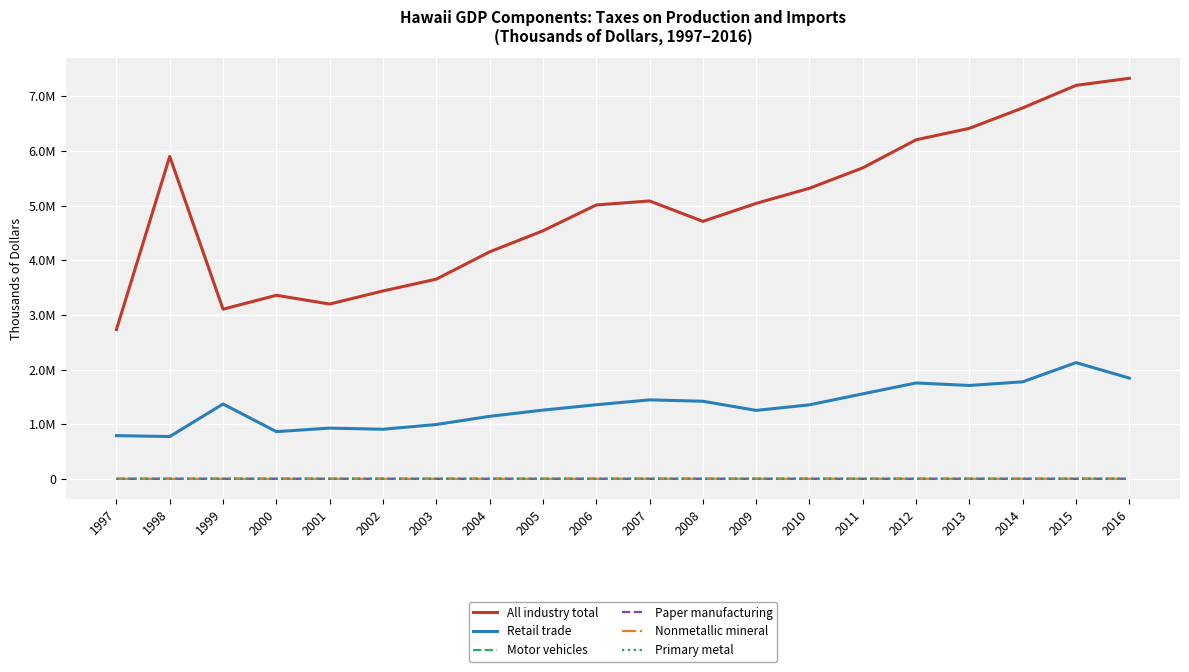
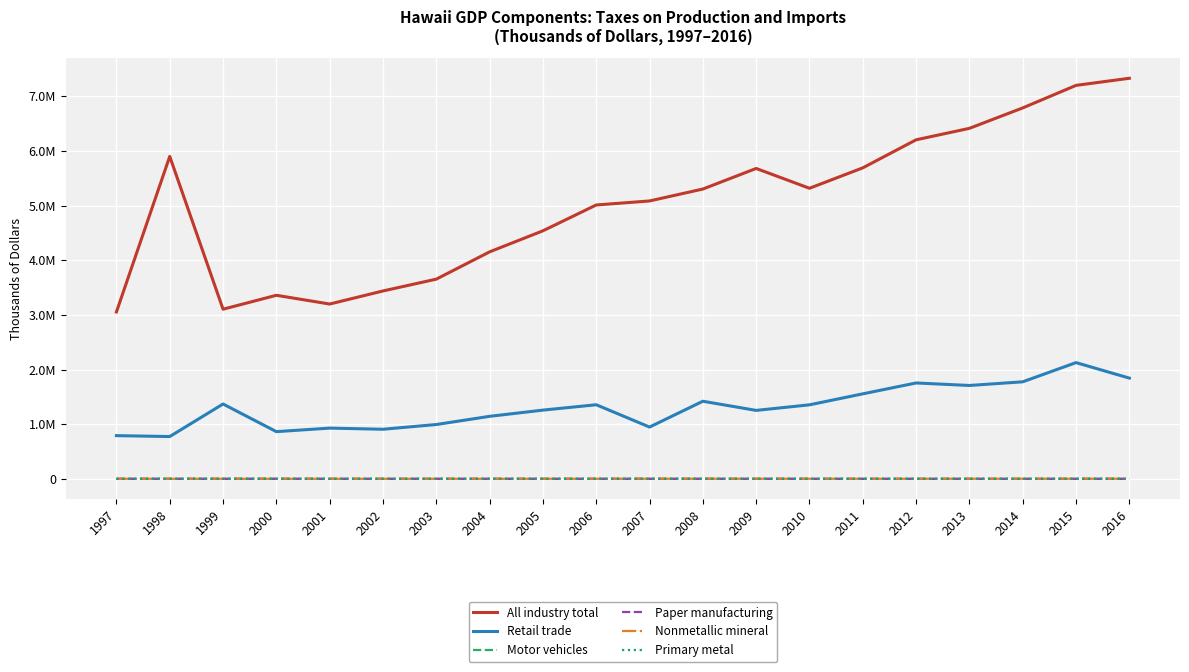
  {
    "All industry total": {
-     "1997": 2700000,
+     "1997": 3100000,
      "1998": 5900000,
      "1999": 3100000,
      "2000": 3400000,
      "2001": 3200000,
      "2002": 3400000,
      "2003": 3700000,
      "2004": 4200000,
      "2005": 4500000,
      "2006": 5000000,
      "2007": 5100000,
-     "2008": 4700000,
-     "2009": 5000000,
+     "2008": 5300000,
+     "2009": 5700000,
      "2010": 5300000,
      "2011": 5700000,
      "2012": 6200000,
      "2013": 6400000,
      "2014": 6800000,
      "2015": 7200000,
      "2016": 7300000
    },
    "Retail trade": {
      "1997": 800000,
      "1998": 800000,
      "1999": 1400000,
      "2000": 900000,
      "2001": 900000,
      "2002": 900000,
      "2003": 1000000,
      "2004": 1100000,
      "2005": 1300000,
      "2006": 1400000,
-     "2007": 1400000,
+     "2007": 900000,
      "2008": 1400000,
      "2009": 1300000,
      "2010": 1400000,
      "2011": 1600000,
      "2012": 1800000,
      "2013": 1700000,
      "2014": 1800000,
      "2015": 2100000,
      "2016": 1800000
    },
    "Primary metal": {
      "1997": 0,
      "1998": 0,
      "1999": 0,
      "2000": 0,
      "2001": 0,
      "2002": 0,
      "2003": 0,
      "2004": 0,
      "2005": 0,
      "2006": 0,
      "2007": 0,
      "2008": 0,
      "2009": 0,
      "2010": 0,
      "2011": 0,
      "2012": 0,
      "2013": 0,
      "2014": 0,
      "2015": 0,
      "2016": 0
    }
  }
